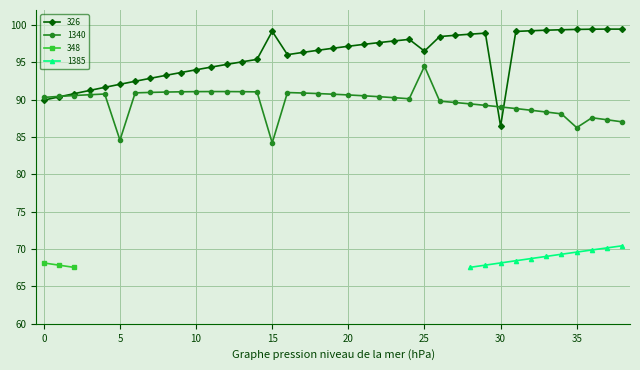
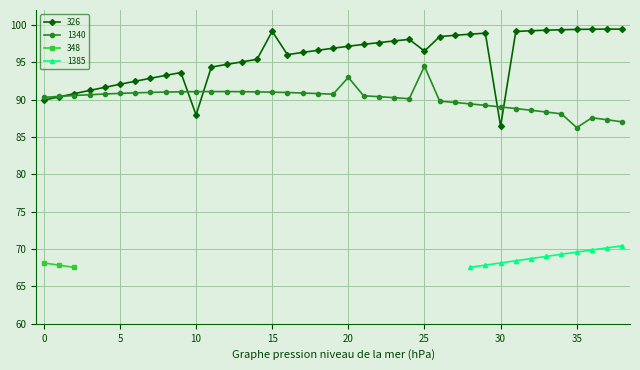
  {
    "326": {
      "0": 90,
      "5": 92,
-     "10": 94,
+     "10": 88,
      "15": 99,
      "20": 97,
      "25": 96,
      "30": 86,
      "35": 99
    },
    "1340": {
      "0": 90,
-     "5": 85,
+     "5": 91,
      "10": 91,
-     "15": 84,
-     "20": 91,
+     "15": 91,
+     "20": 93,
      "25": 94,
      "30": 89,
      "35": 86
    },
    "348": {
      "0": 68
    },
    "1385": {
      "30": 68,
      "35": 70
    }
  }
